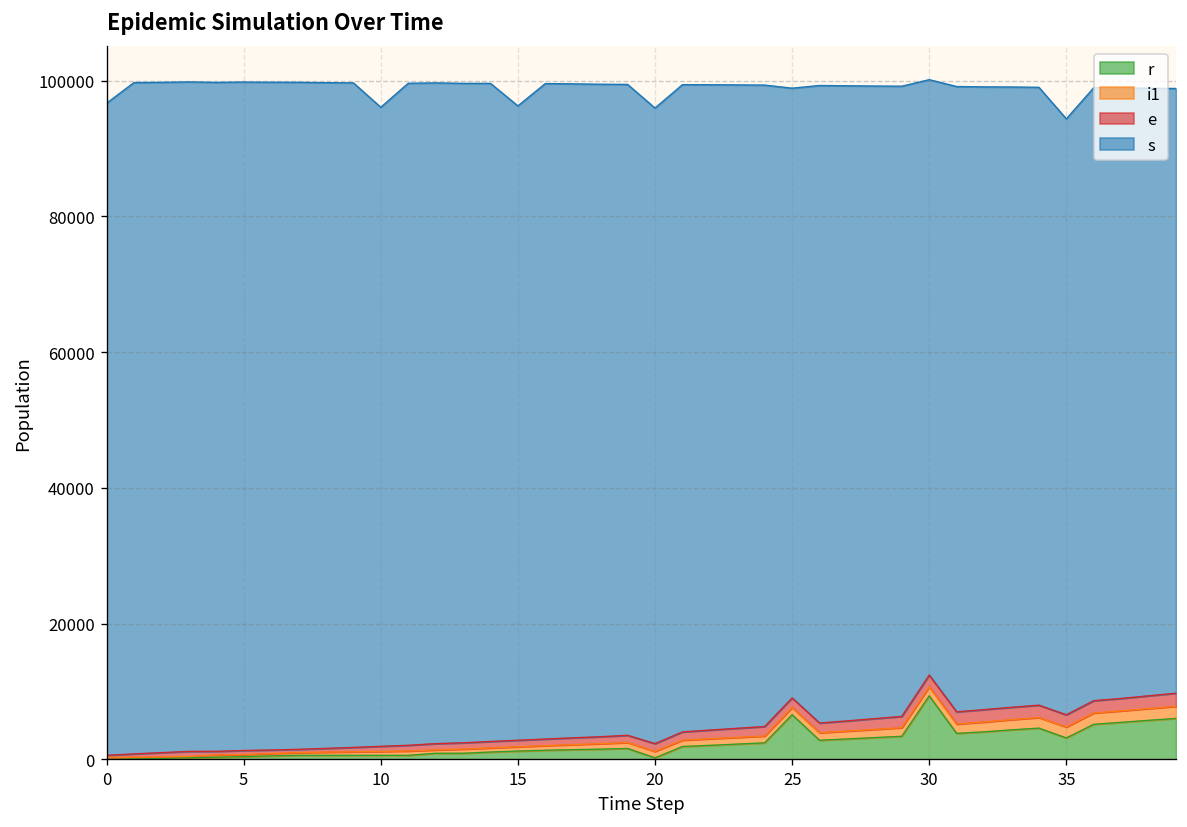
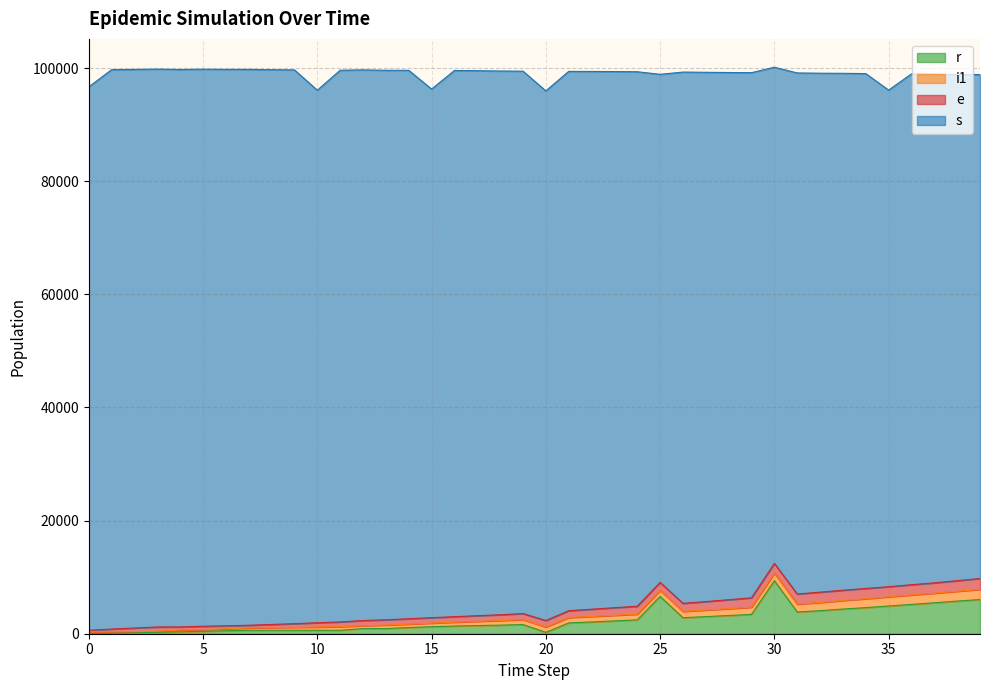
  {
    "r": {
      "10": 1000,
      "15": 1000,
      "20": 0,
      "25": 7000,
      "30": 9000,
-     "35": 3000
+     "35": 5000
    },
    "i1": {
      "10": 1000,
      "15": 1000,
      "20": 1000,
      "25": 1000,
      "30": 1000,
      "35": 2000
    },
    "e": {
      "5": 1000,
      "10": 1000,
      "15": 1000,
      "20": 1000,
      "25": 1000,
      "30": 2000,
      "35": 2000
    },
    "s": {
      "0": 96000,
      "5": 98000,
      "10": 94000,
      "15": 93000,
      "20": 94000,
      "25": 90000,
      "30": 88000,
      "35": 88000
    }
  }
